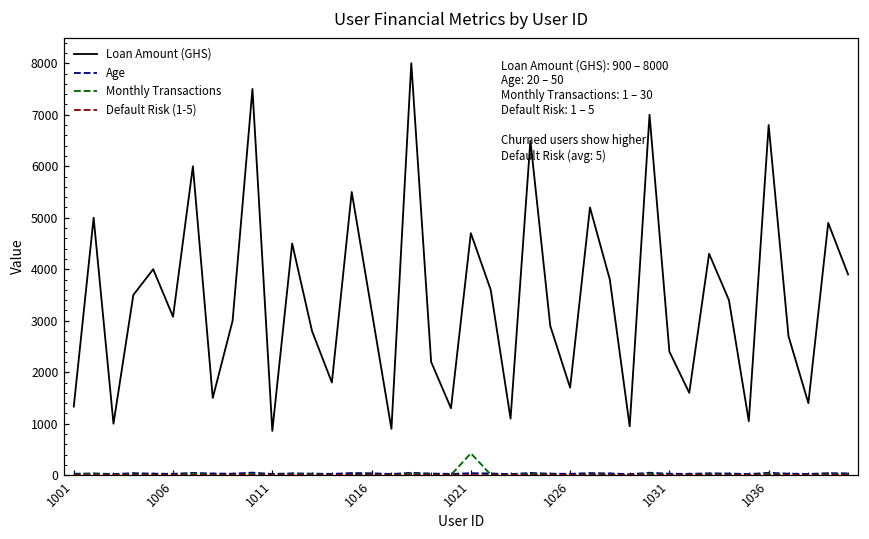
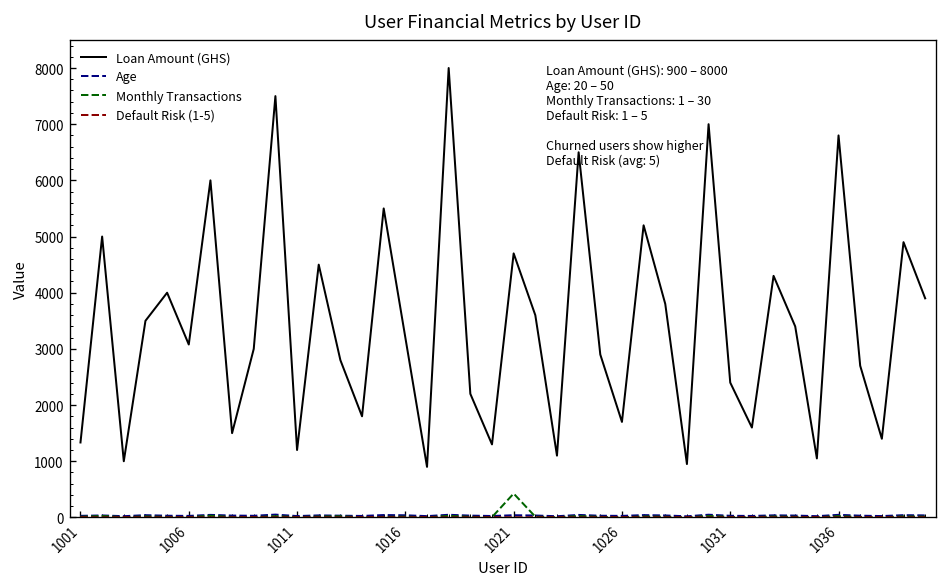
  {
    "Loan Amount (GHS)": {
      "1001": 1300,
      "1006": 3100,
-     "1011": 900,
+     "1011": 1200,
      "1016": 3200,
      "1021": 4700,
      "1026": 1700,
      "1031": 2400,
      "1036": 6800
    },
    "Monthly Transactions": {
      "1021": 400
    }
  }
